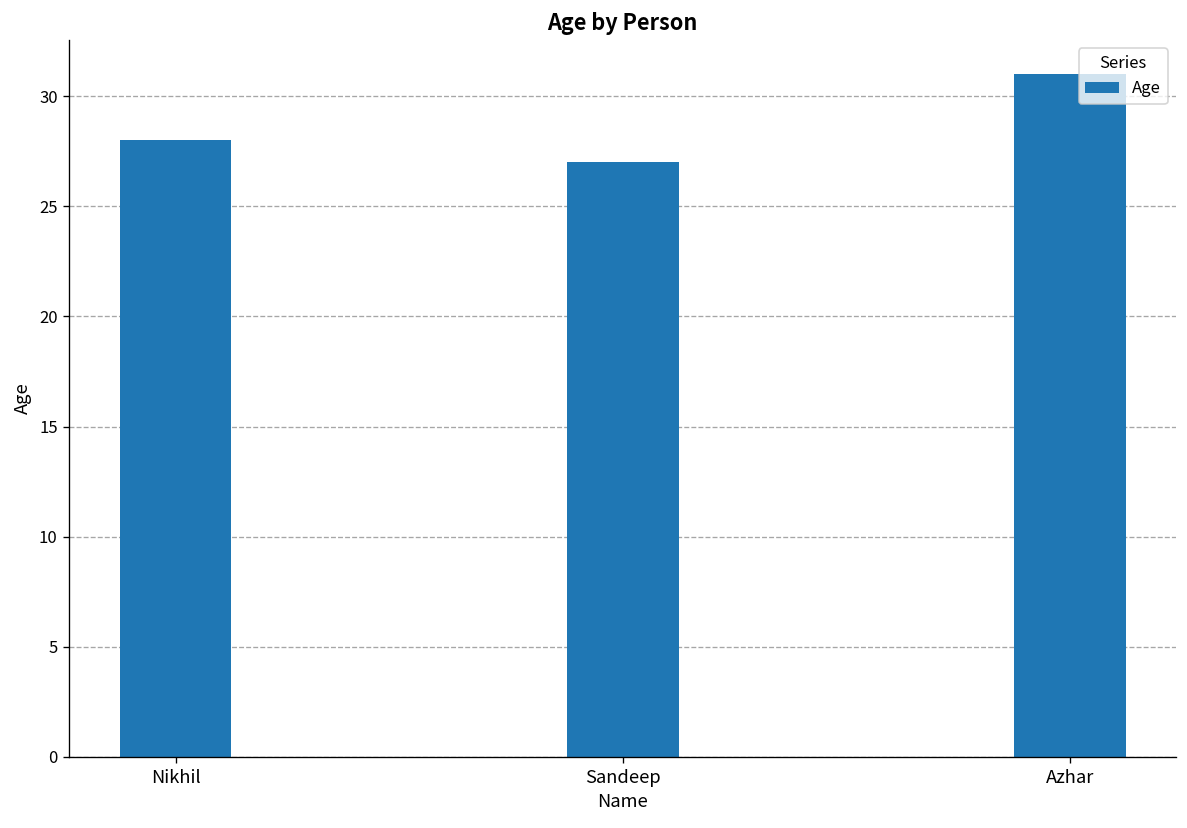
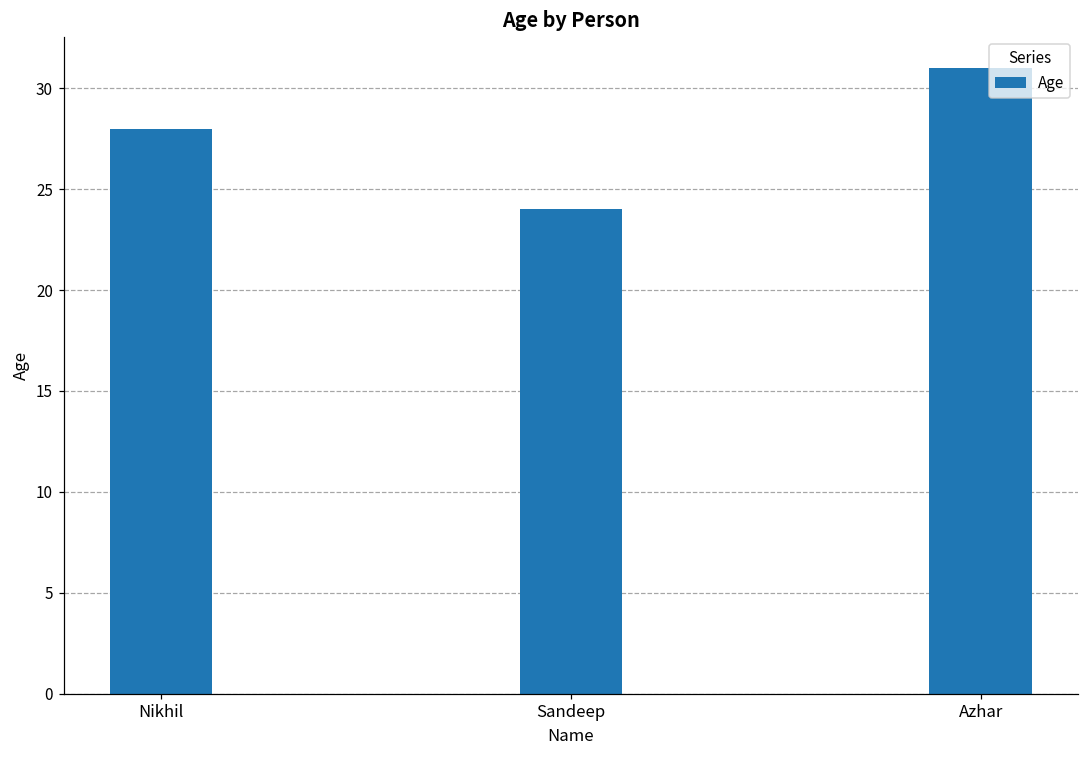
  {
    "Nikhil": 28,
-   "Sandeep": 27,
+   "Sandeep": 24,
    "Azhar": 31
  }
